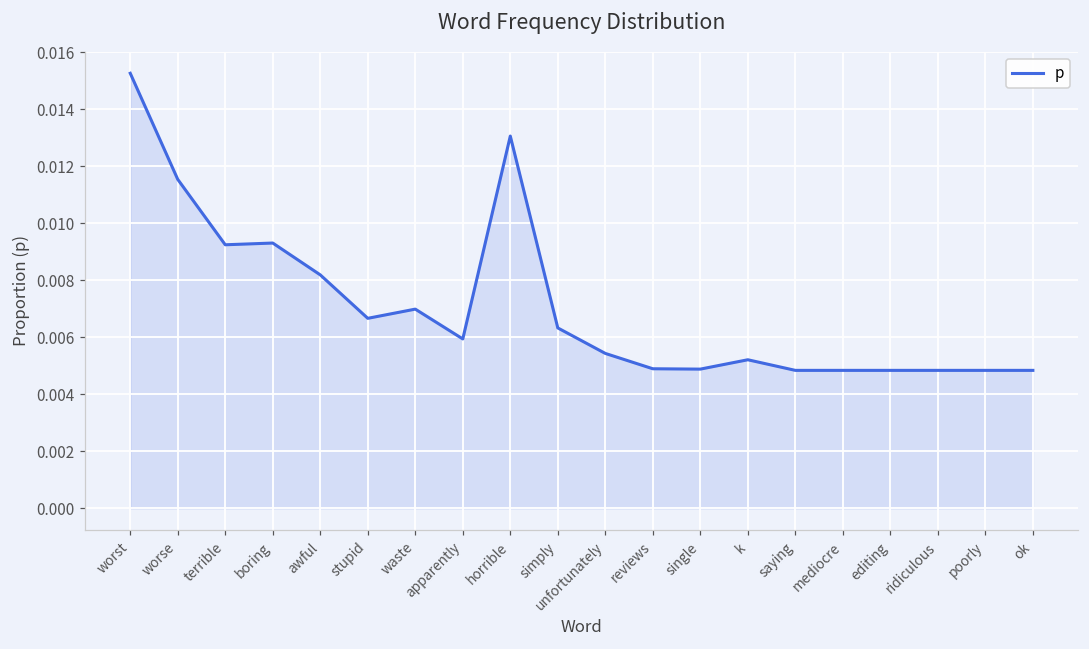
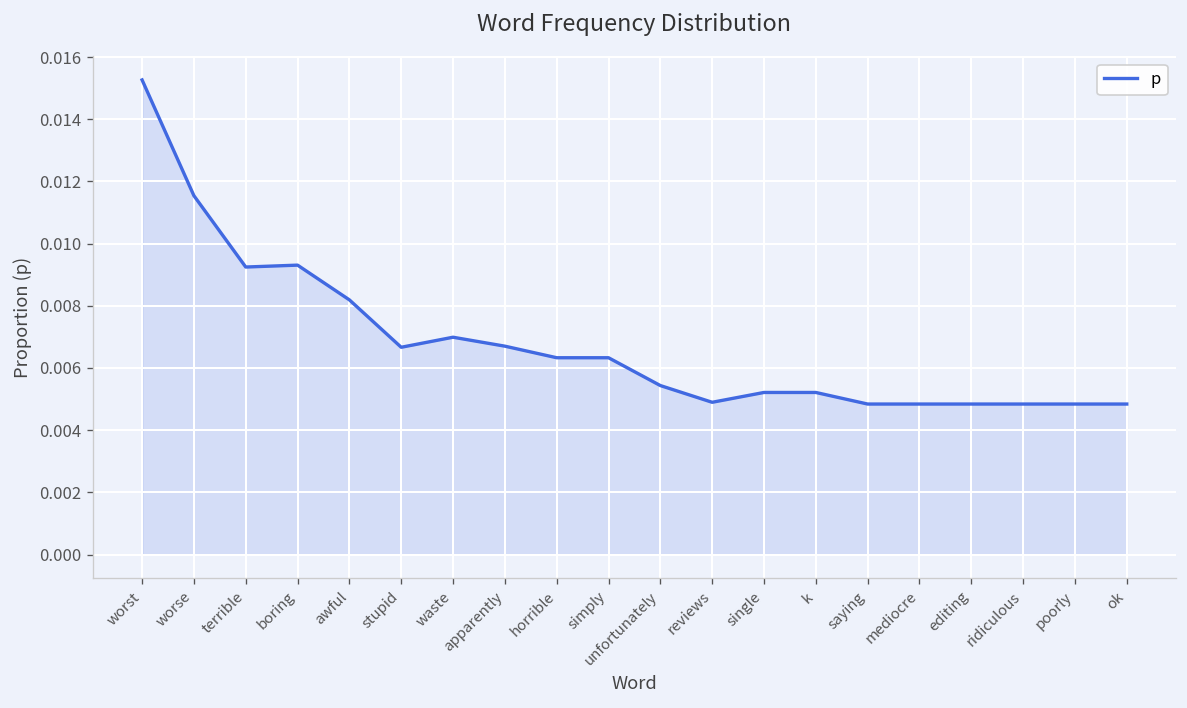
  {
    "worst": 0.0153,
    "worse": 0.0115,
    "terrible": 0.0092,
    "boring": 0.0093,
    "awful": 0.0082,
    "stupid": 0.0067,
    "waste": 0.0070,
-   "apparently": 0.0059,
-   "horrible": 0.0131,
+   "apparently": 0.0067,
+   "horrible": 0.0063,
    "simply": 0.0063,
    "unfortunately": 0.0054,
    "reviews": 0.0049,
-   "single": 0.0049,
+   "single": 0.0052,
    "k": 0.0052,
    "saying": 0.0048,
    "mediocre": 0.0048,
    "editing": 0.0048,
    "ridiculous": 0.0048,
    "poorly": 0.0048,
    "ok": 0.0048
  }
